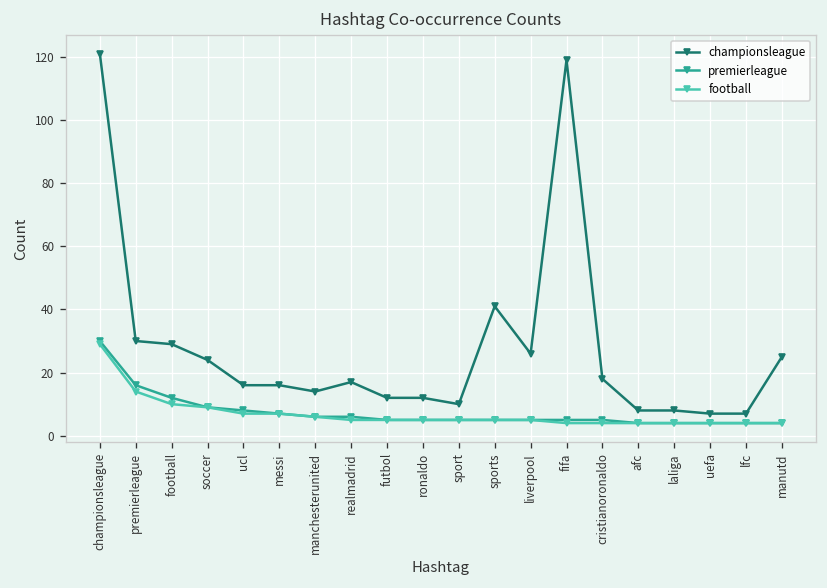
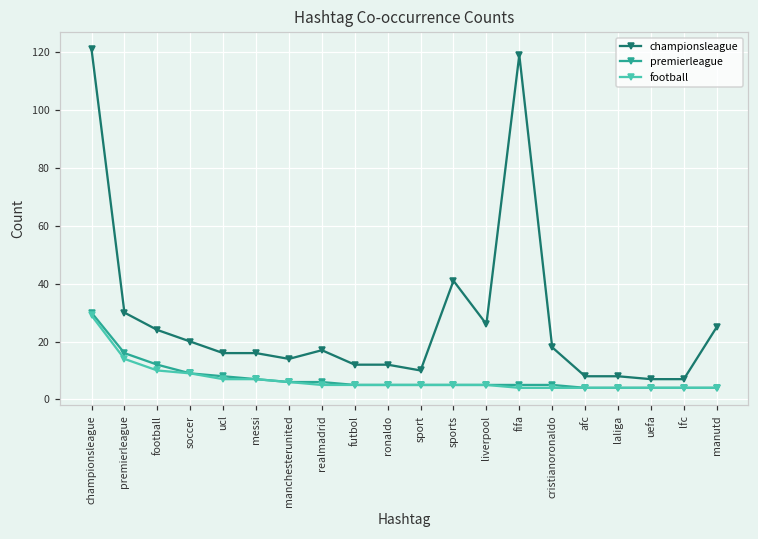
  {
    "championsleague": {
      "championsleague": 121,
      "premierleague": 30,
-     "football": 29,
-     "soccer": 24,
+     "football": 24,
+     "soccer": 20,
      "ucl": 16,
      "messi": 16,
      "manchesterunited": 14,
      "realmadrid": 17,
      "futbol": 12,
      "ronaldo": 12,
      "sport": 10,
      "sports": 41,
      "liverpool": 26,
      "fifa": 119,
      "cristianoronaldo": 18,
      "afc": 8,
      "laliga": 8,
      "uefa": 7,
      "lfc": 7,
      "manutd": 25
    }
  }
